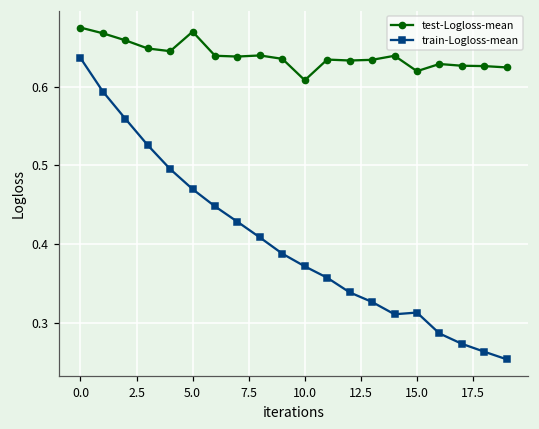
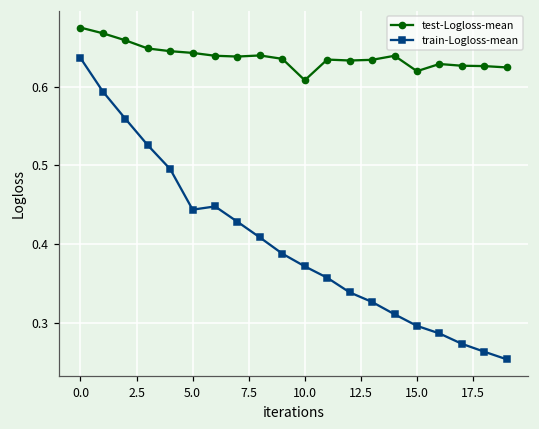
  {
    "test-Logloss-mean": {
      "0.0": 0.67,
-     "5.0": 0.67,
+     "5.0": 0.64,
      "10.0": 0.61,
      "15.0": 0.62
    },
    "train-Logloss-mean": {
      "0.0": 0.64,
-     "5.0": 0.47,
+     "5.0": 0.44,
      "10.0": 0.37,
-     "15.0": 0.31
+     "15.0": 0.30
    }
  }
